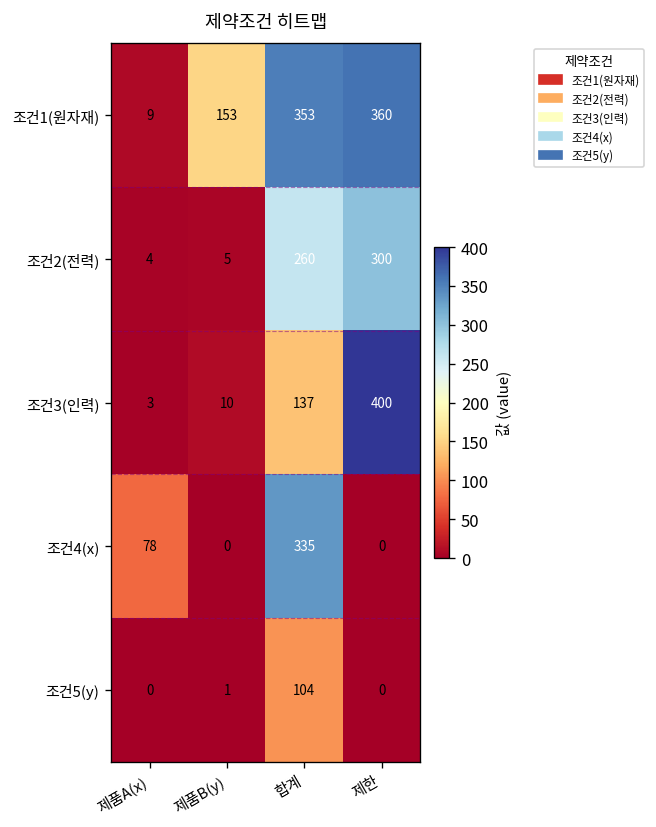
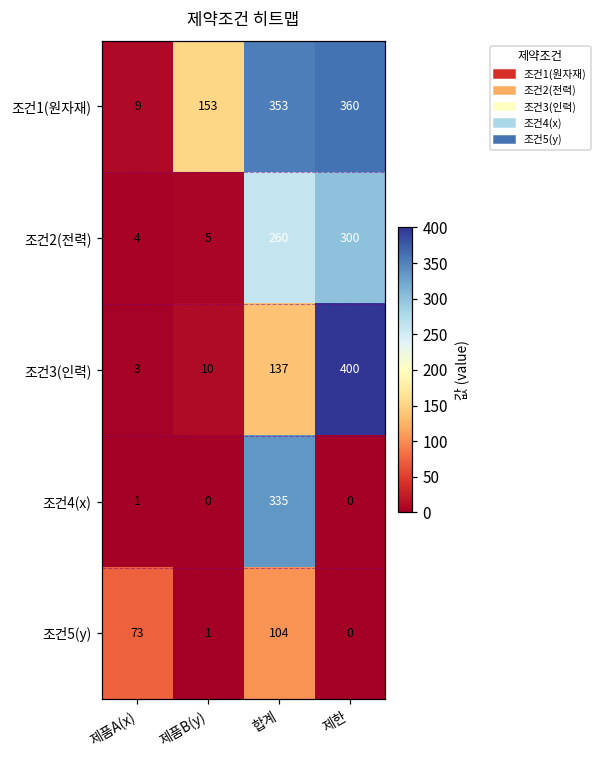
  {
    "조건1(원자재)": {
      "제품A(x)": 9,
      "제품B(y)": 153,
      "합계": 353,
      "제한": 360
    },
    "조건2(전력)": {
      "제품A(x)": 4,
      "제품B(y)": 5,
      "합계": 260,
      "제한": 300
    },
    "조건3(인력)": {
      "제품A(x)": 3,
      "제품B(y)": 10,
      "합계": 137,
      "제한": 400
    },
    "조건4(x)": {
-     "제품A(x)": 78,
+     "제품A(x)": 1,
      "제품B(y)": 0,
      "합계": 335,
      "제한": 0
    },
    "조건5(y)": {
-     "제품A(x)": 0,
+     "제품A(x)": 73,
      "제품B(y)": 1,
      "합계": 104,
      "제한": 0
    }
  }
